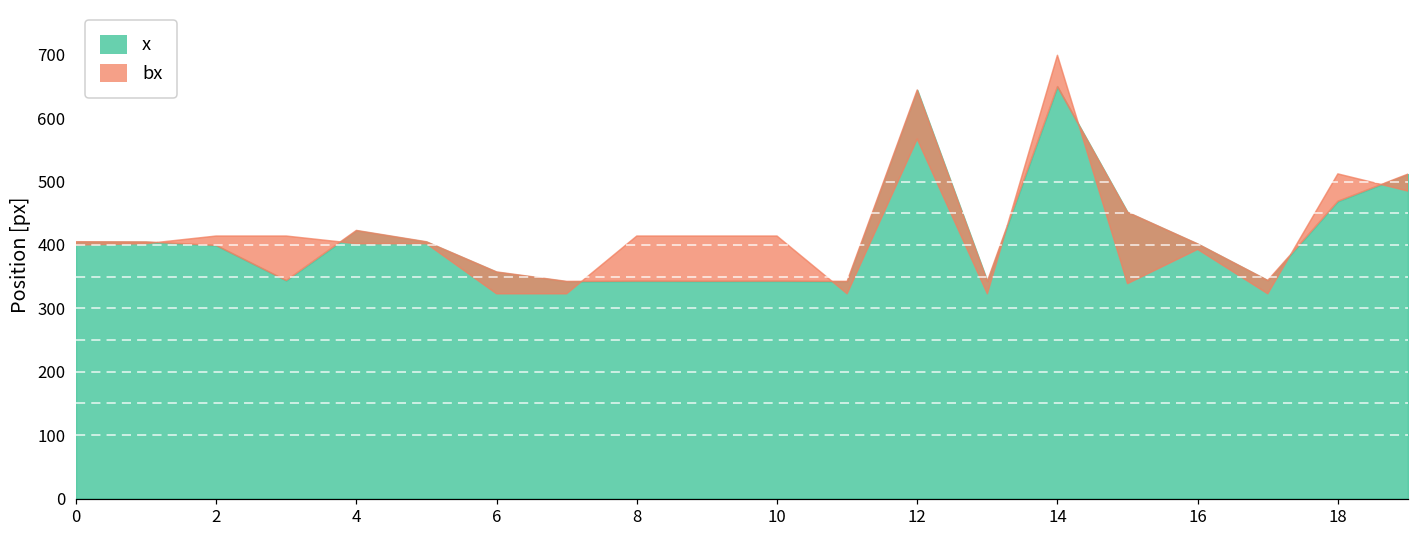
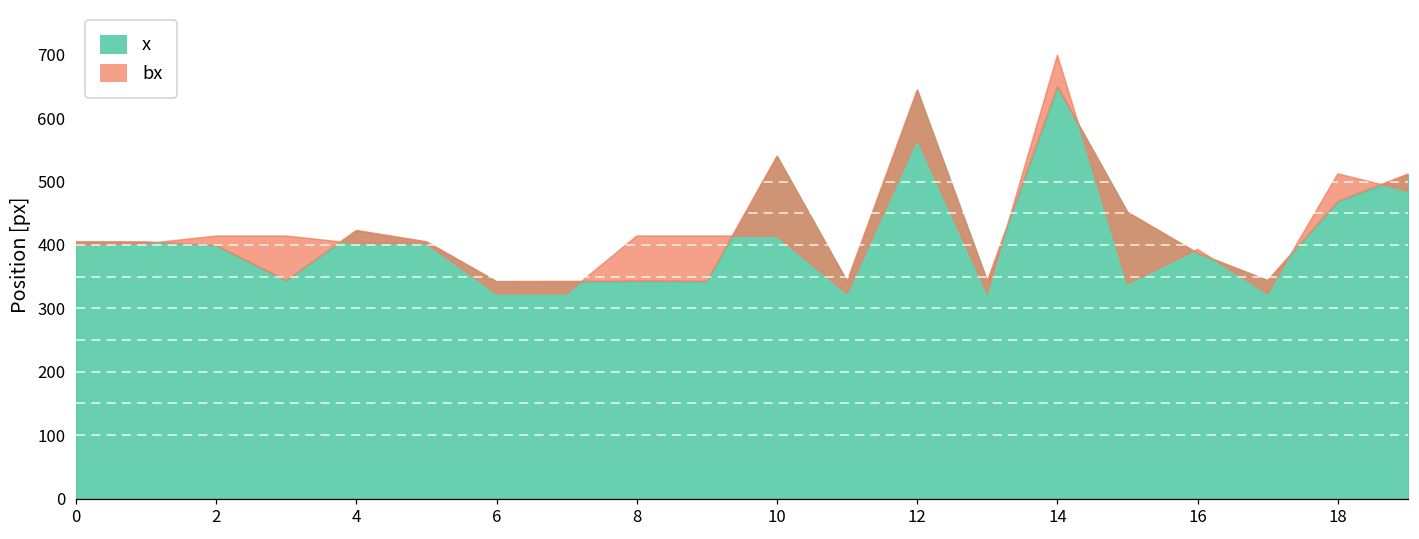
  {
    "0": 410,
    "2": 400,
    "4": 420,
-   "6": 360,
+   "6": 340,
    "8": 340,
-   "10": 340,
+   "10": 540,
    "12": 640,
    "14": 650,
-   "16": 400,
+   "16": 390,
    "18": 470
  }
